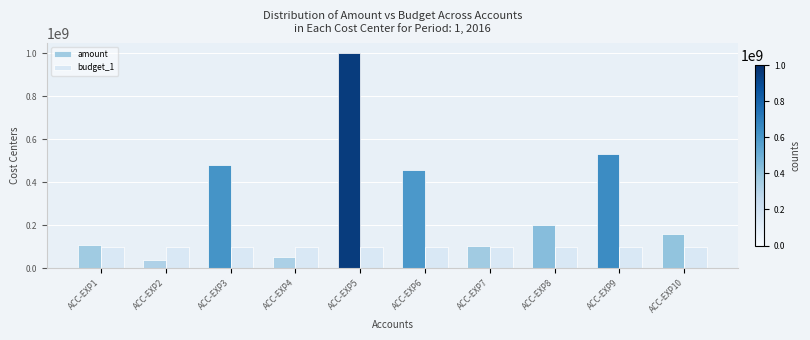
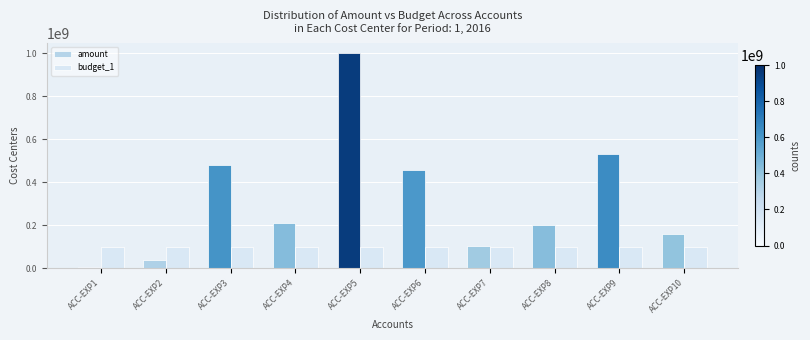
  {
    "amount": {
-     "ACC-EXP1": 110000000,
+     "ACC-EXP1": 10000000,
      "ACC-EXP2": 40000000,
      "ACC-EXP3": 480000000,
-     "ACC-EXP4": 50000000,
+     "ACC-EXP4": 210000000,
      "ACC-EXP5": 1000000000,
      "ACC-EXP6": 460000000,
      "ACC-EXP7": 100000000,
      "ACC-EXP8": 200000000,
      "ACC-EXP9": 530000000,
      "ACC-EXP10": 160000000
    },
    "budget_1": {
      "ACC-EXP1": 100000000,
      "ACC-EXP2": 100000000,
      "ACC-EXP3": 100000000,
      "ACC-EXP4": 100000000,
      "ACC-EXP5": 100000000,
      "ACC-EXP6": 100000000,
      "ACC-EXP7": 100000000,
      "ACC-EXP8": 100000000,
      "ACC-EXP9": 100000000,
      "ACC-EXP10": 100000000
    }
  }
